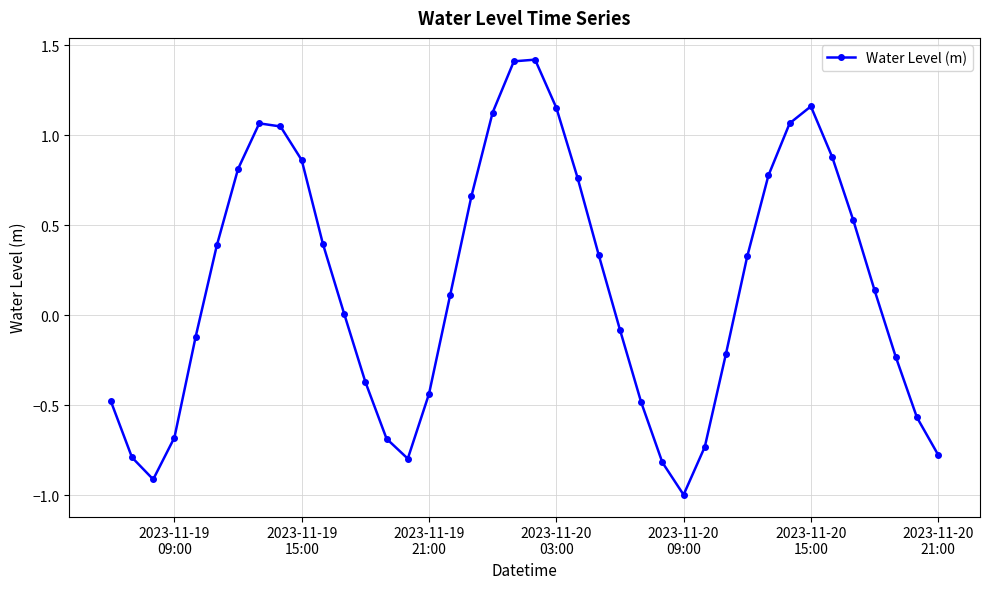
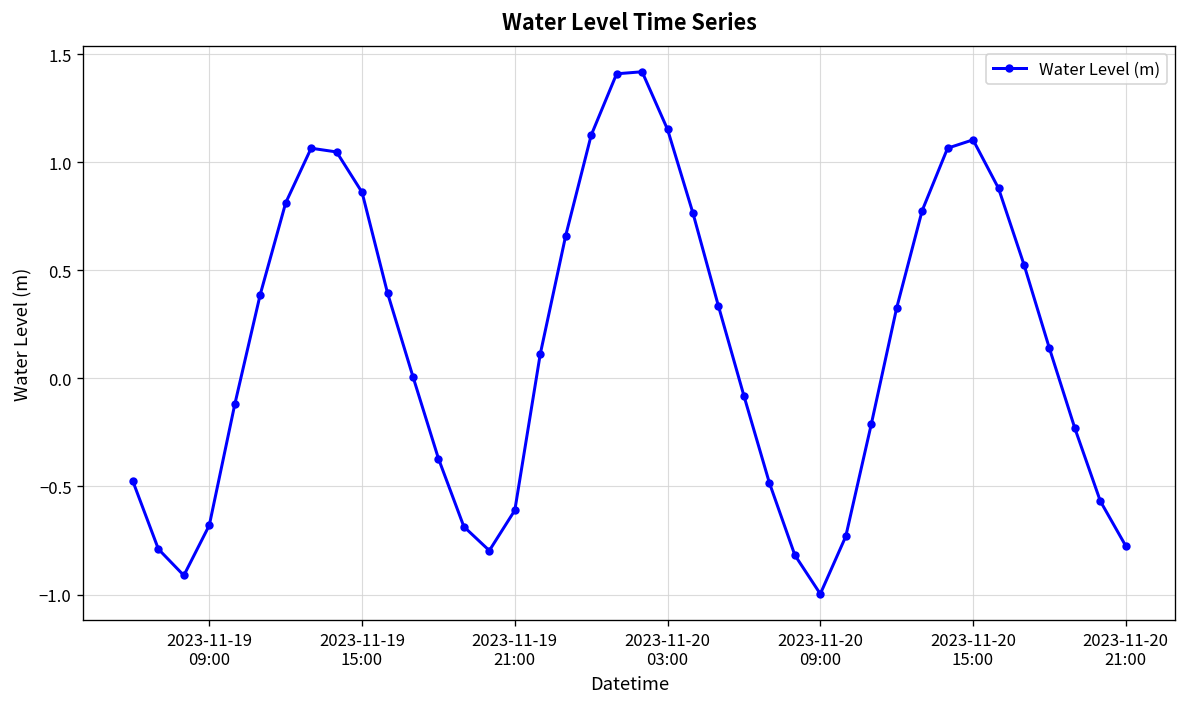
  {
    "2023-11-19 09:00": -0.68,
    "2023-11-19 15:00": 0.86,
-   "2023-11-19 21:00": -0.44,
+   "2023-11-19 21:00": -0.61,
    "2023-11-20 03:00": 1.15,
    "2023-11-20 09:00": -1.00,
-   "2023-11-20 15:00": 1.16,
+   "2023-11-20 15:00": 1.10,
    "2023-11-20 21:00": -0.78
  }
